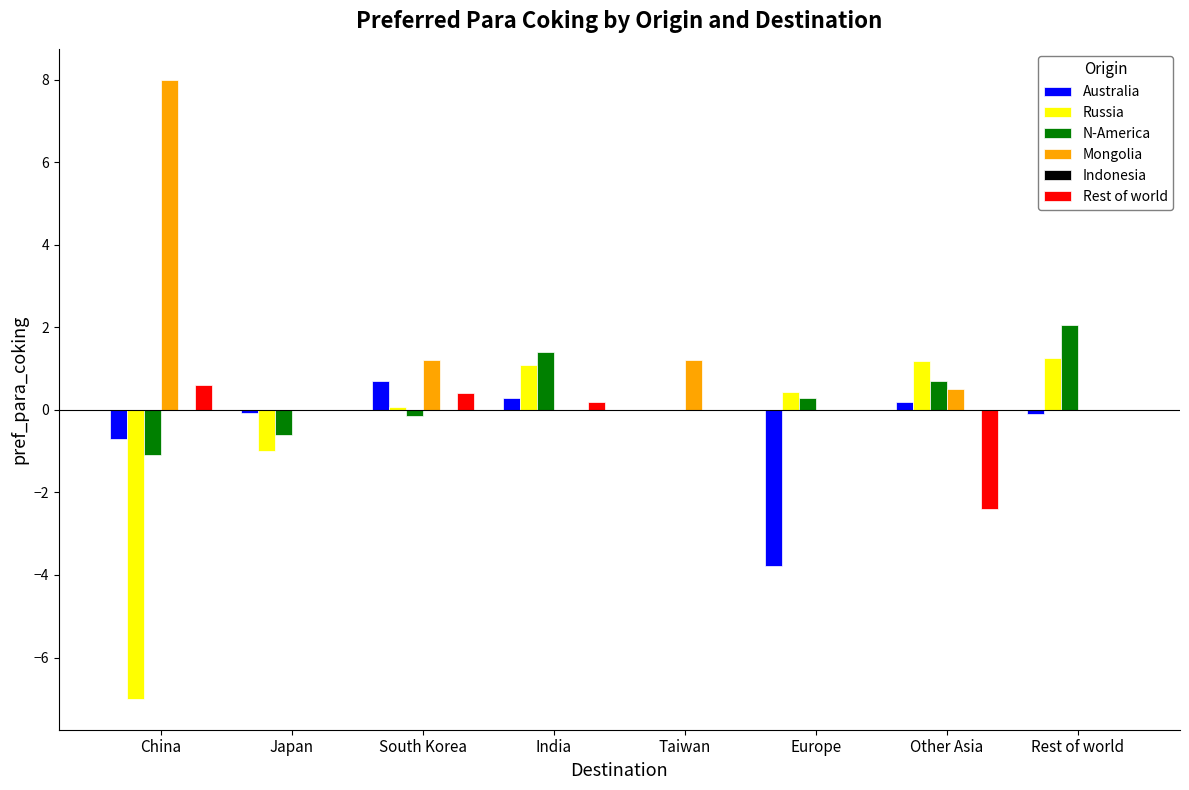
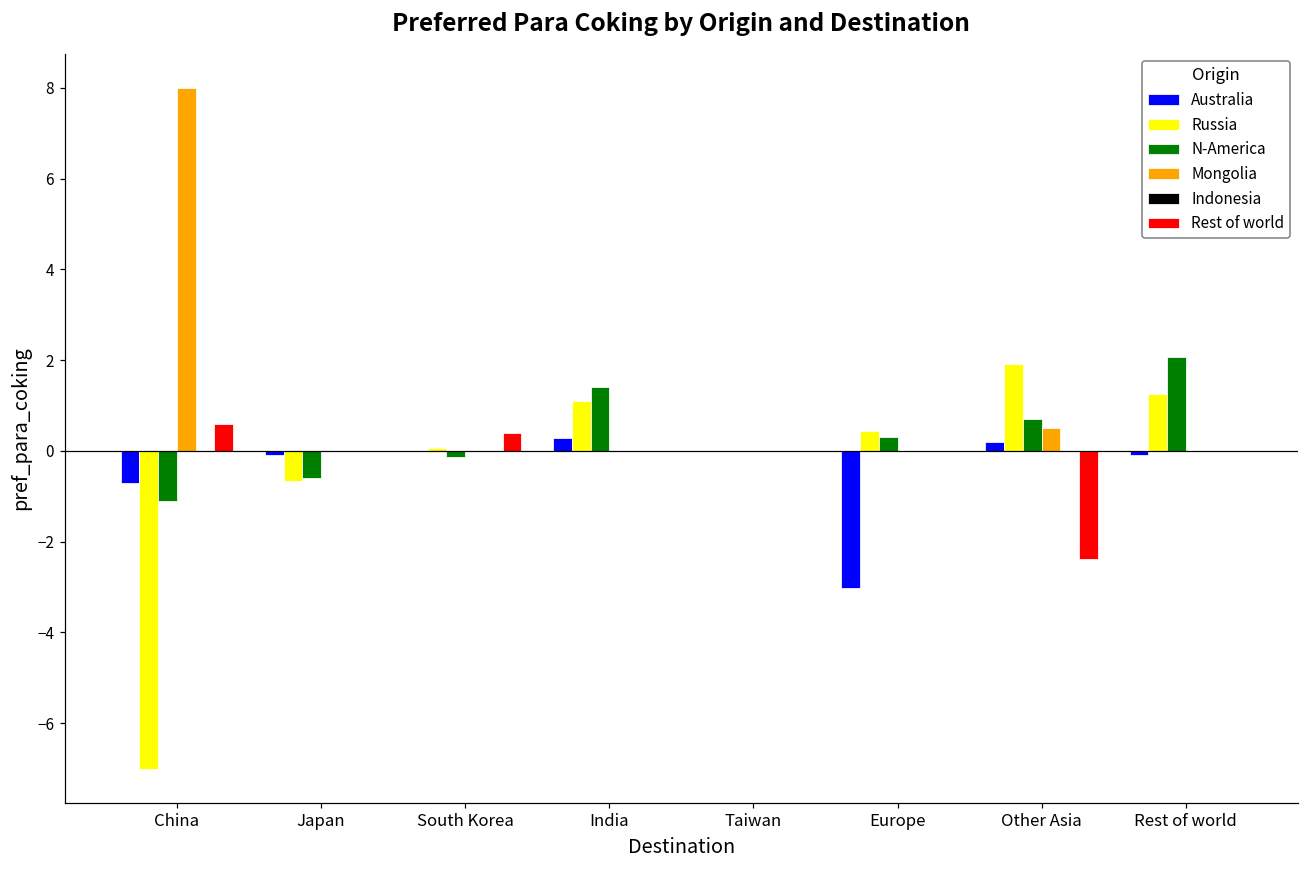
  {
    "Australia": {
      "China": -0.7,
      "Japan": -0.1,
-     "South Korea": 0.7,
+     "South Korea": 0.0,
      "India": 0.3,
      "Taiwan": 0.0,
-     "Europe": -3.8,
+     "Europe": -3.0,
      "Other Asia": 0.2,
      "Rest of world": -0.1
    },
    "Russia": {
      "China": -7.0,
-     "Japan": -1.0,
+     "Japan": -0.7,
      "South Korea": 0.1,
      "India": 1.1,
      "Taiwan": 0.0,
      "Europe": 0.4,
-     "Other Asia": 1.2,
+     "Other Asia": 1.9,
      "Rest of world": 1.3
    },
    "N-America": {
      "China": -1.1,
      "Japan": -0.6,
      "South Korea": -0.1,
      "India": 1.4,
      "Taiwan": 0.0,
      "Europe": 0.3,
      "Other Asia": 0.7,
      "Rest of world": 2.1
    },
    "Mongolia": {
      "China": 8.0,
      "Japan": 0.0,
-     "South Korea": 1.2,
+     "South Korea": 0.0,
      "India": 0.0,
-     "Taiwan": 1.2,
+     "Taiwan": 0.0,
      "Europe": 0.0,
      "Other Asia": 0.5,
      "Rest of world": 0.0
    },
    "Indonesia": {
      "China": 0.0,
      "Japan": 0.0,
      "South Korea": 0.0,
      "India": 0.0,
      "Taiwan": 0.0,
      "Europe": 0.0,
      "Other Asia": 0.0,
      "Rest of world": 0.0
    },
    "Rest of world": {
      "China": 0.6,
      "Japan": 0.0,
      "South Korea": 0.4,
-     "India": 0.2,
+     "India": 0.0,
      "Taiwan": 0.0,
      "Europe": 0.0,
      "Other Asia": -2.4,
      "Rest of world": 0.0
    }
  }
